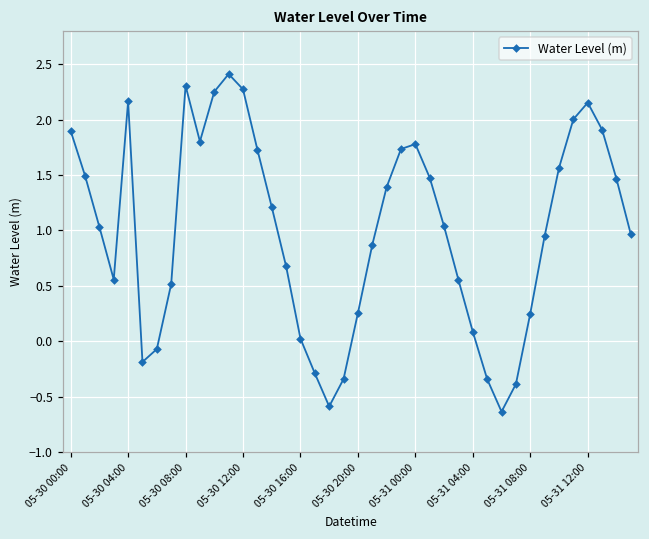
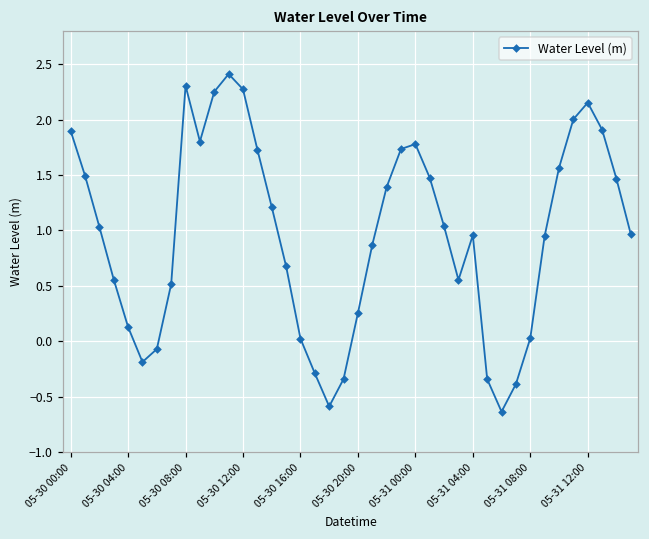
  {
    "05-30 00:00": 1.90,
-   "05-30 04:00": 2.17,
+   "05-30 04:00": 0.13,
    "05-30 08:00": 2.31,
    "05-30 12:00": 2.27,
    "05-30 16:00": 0.02,
    "05-30 20:00": 0.25,
    "05-31 00:00": 1.78,
-   "05-31 04:00": 0.08,
-   "05-31 08:00": 0.25,
+   "05-31 04:00": 0.96,
+   "05-31 08:00": 0.03,
    "05-31 12:00": 2.15
  }
